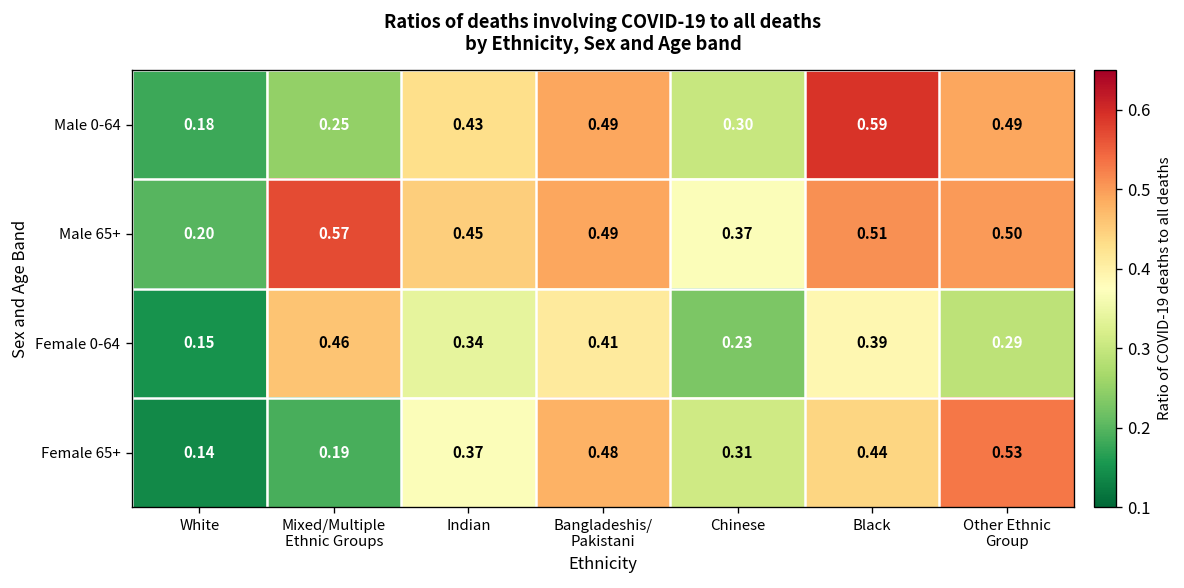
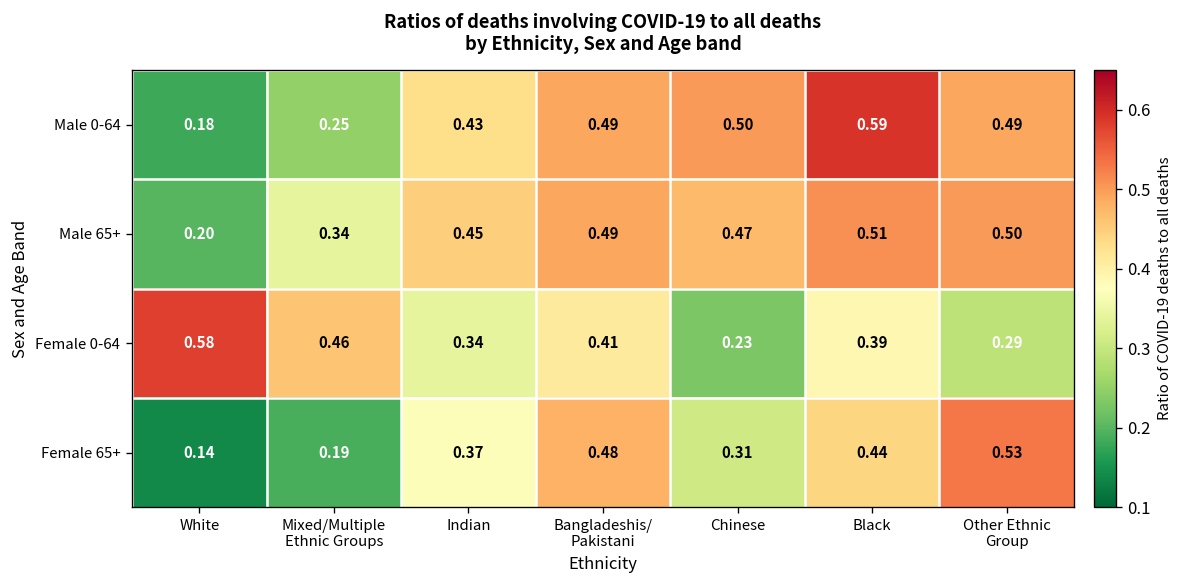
  {
    "Male 0-64": {
      "White": 0.18,
      "Mixed/Multiple Ethnic Groups": 0.25,
      "Indian": 0.43,
      "Bangladeshis/ Pakistani": 0.49,
-     "Chinese": 0.30,
+     "Chinese": 0.50,
      "Black": 0.59,
      "Other Ethnic Group": 0.49
    },
    "Male 65+": {
      "White": 0.20,
-     "Mixed/Multiple Ethnic Groups": 0.57,
+     "Mixed/Multiple Ethnic Groups": 0.34,
      "Indian": 0.45,
      "Bangladeshis/ Pakistani": 0.49,
-     "Chinese": 0.37,
+     "Chinese": 0.47,
      "Black": 0.51,
      "Other Ethnic Group": 0.50
    },
    "Female 0-64": {
-     "White": 0.15,
+     "White": 0.58,
      "Mixed/Multiple Ethnic Groups": 0.46,
      "Indian": 0.34,
      "Bangladeshis/ Pakistani": 0.41,
      "Chinese": 0.23,
      "Black": 0.39,
      "Other Ethnic Group": 0.29
    },
    "Female 65+": {
      "White": 0.14,
      "Mixed/Multiple Ethnic Groups": 0.19,
      "Indian": 0.37,
      "Bangladeshis/ Pakistani": 0.48,
      "Chinese": 0.31,
      "Black": 0.44,
      "Other Ethnic Group": 0.53
    }
  }
